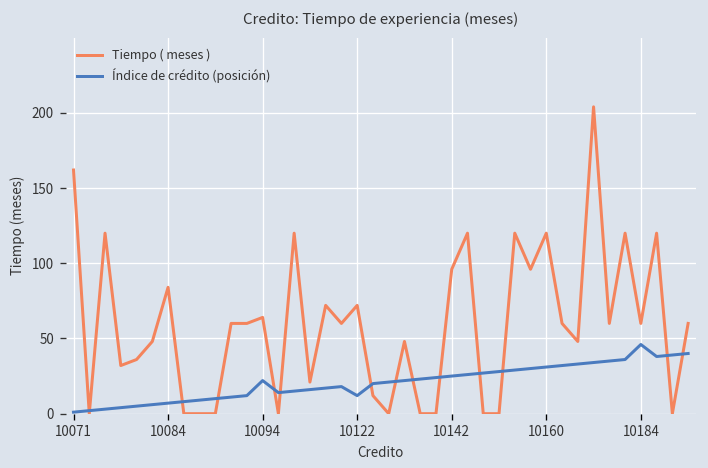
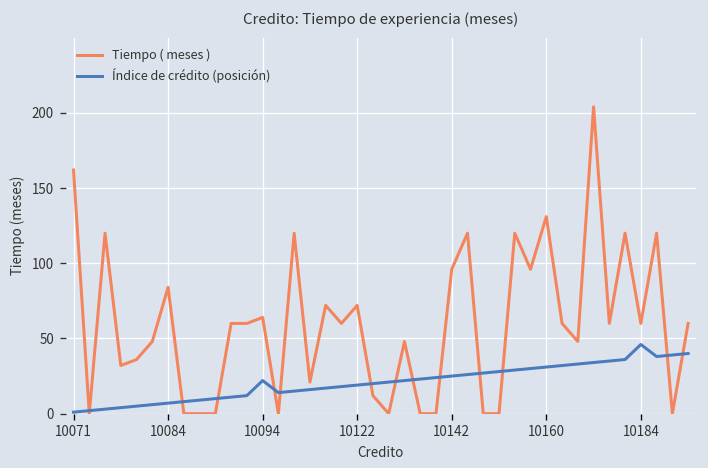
  {
    "Tiempo ( meses )": {
      "10071": 162,
      "10084": 84,
      "10094": 64,
      "10122": 72,
      "10142": 96,
-     "10160": 120,
+     "10160": 131,
      "10184": 60
    },
    "Índice de crédito (posición)": {
      "10071": 1,
      "10084": 7,
      "10094": 22,
-     "10122": 12,
+     "10122": 19,
      "10142": 25,
      "10160": 31,
      "10184": 46
    }
  }
